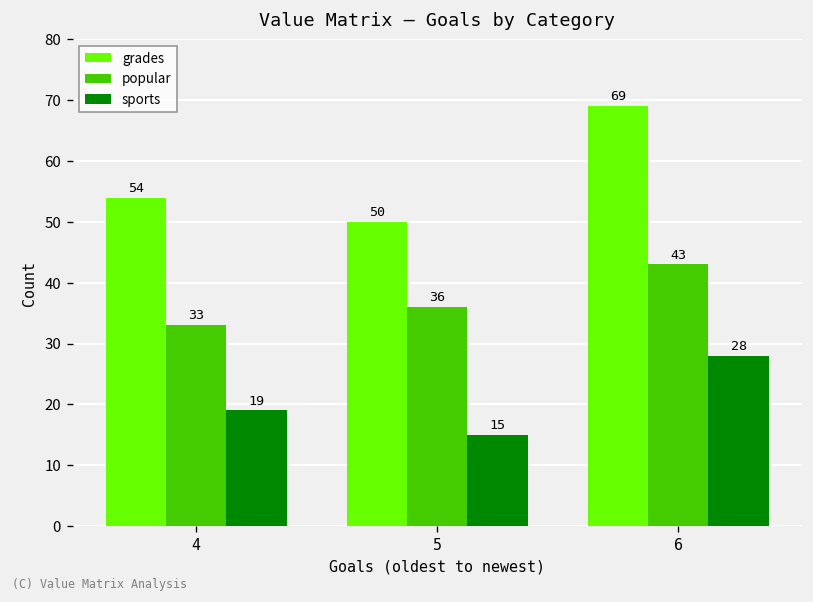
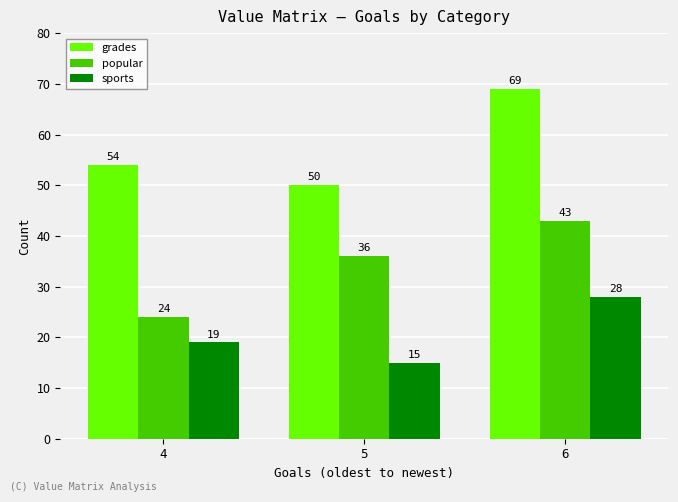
  {
    "grades": {
      "4": 54,
      "5": 50,
      "6": 69
    },
    "popular": {
-     "4": 33,
+     "4": 24,
      "5": 36,
      "6": 43
    },
    "sports": {
      "4": 19,
      "5": 15,
      "6": 28
    }
  }
